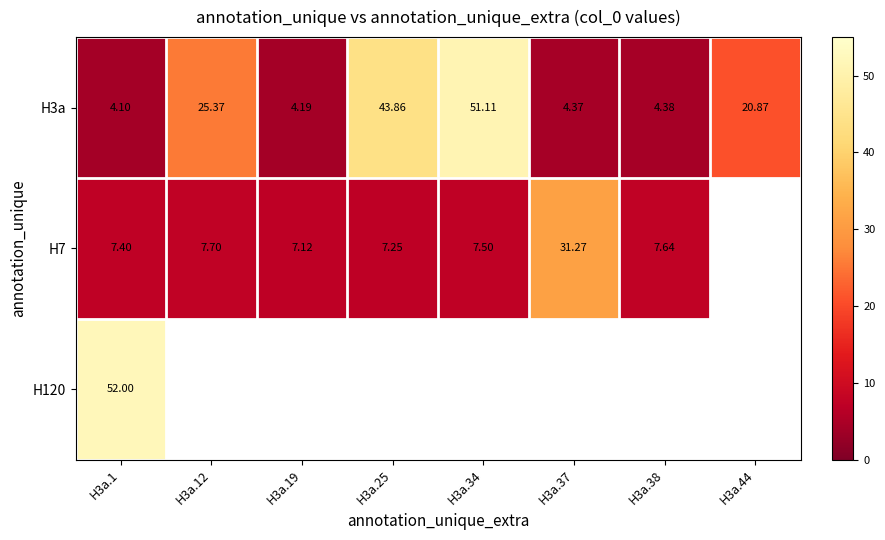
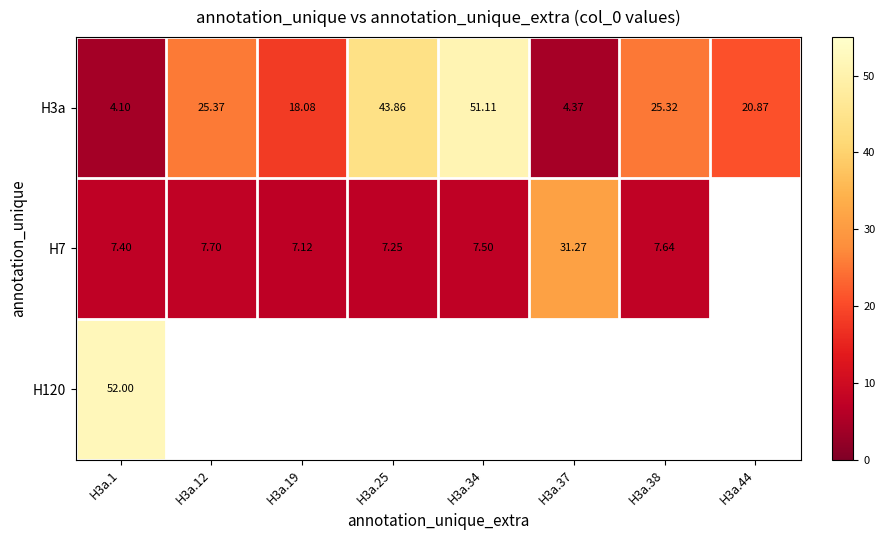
  {
    "H3a": {
      "H3a.1": 4.10,
      "H3a.12": 25.37,
-     "H3a.19": 4.19,
+     "H3a.19": 18.08,
      "H3a.25": 43.86,
      "H3a.34": 51.11,
      "H3a.37": 4.37,
-     "H3a.38": 4.38,
+     "H3a.38": 25.32,
      "H3a.44": 20.87
    },
    "H7": {
      "H3a.1": 7.40,
      "H3a.12": 7.70,
      "H3a.19": 7.12,
      "H3a.25": 7.25,
      "H3a.34": 7.50,
      "H3a.37": 31.27,
      "H3a.38": 7.64
    },
    "H120": {
      "H3a.1": 52.00
    }
  }
